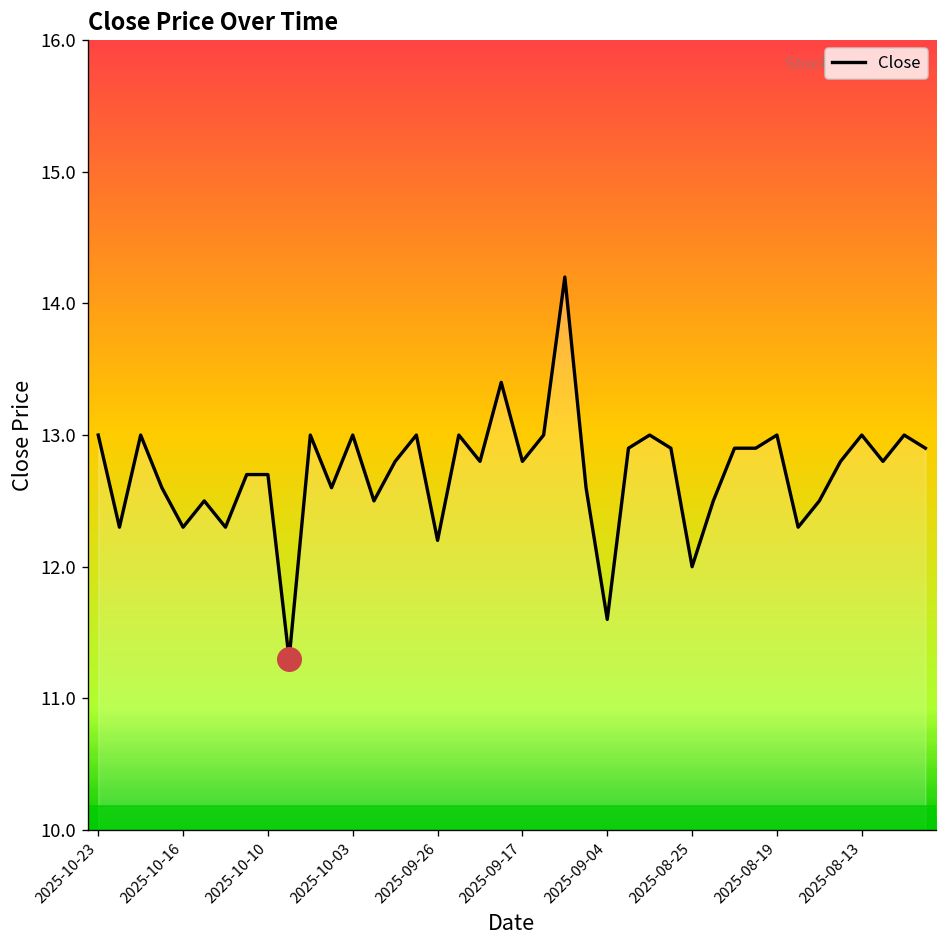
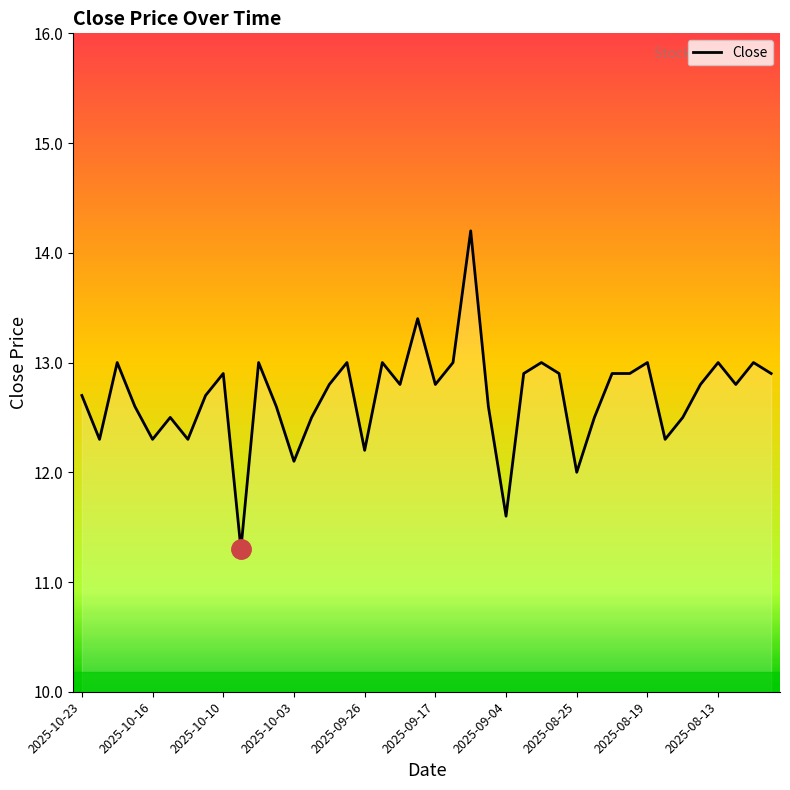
  {
    "Close": {
-     "2025-10-23": 13.0,
+     "2025-10-23": 12.7,
      "2025-10-16": 12.3,
-     "2025-10-10": 12.7,
-     "2025-10-03": 13.0,
+     "2025-10-10": 12.9,
+     "2025-10-03": 12.1,
      "2025-09-26": 12.2,
      "2025-09-17": 12.8,
      "2025-09-04": 11.6,
      "2025-08-25": 12.0,
      "2025-08-19": 13.0,
      "2025-08-13": 13.0
    }
  }
